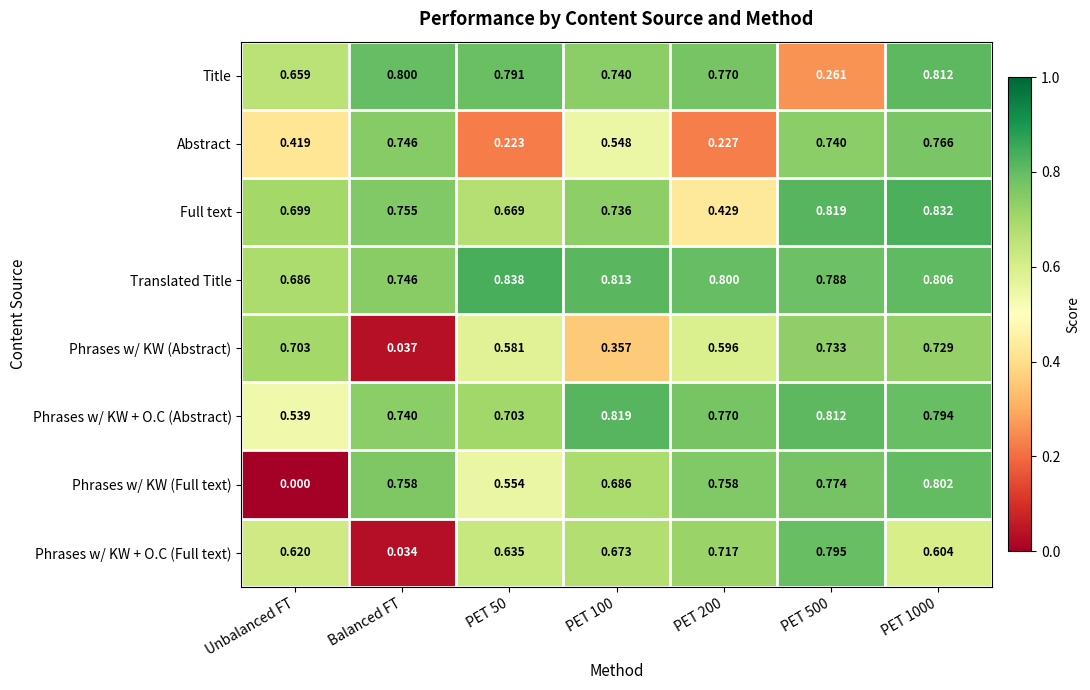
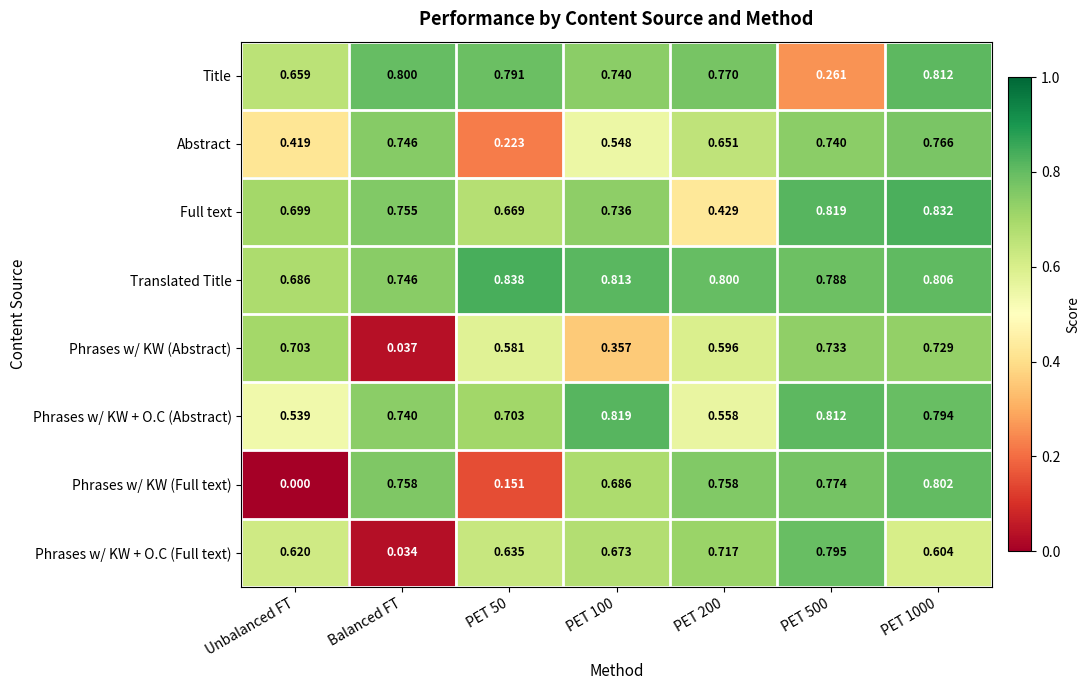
  {
    "Title": {
      "Unbalanced FT": 0.659,
      "Balanced FT": 0.800,
      "PET 50": 0.791,
      "PET 100": 0.740,
      "PET 200": 0.770,
      "PET 500": 0.261,
      "PET 1000": 0.812
    },
    "Abstract": {
      "Unbalanced FT": 0.419,
      "Balanced FT": 0.746,
      "PET 50": 0.223,
      "PET 100": 0.548,
-     "PET 200": 0.227,
+     "PET 200": 0.651,
      "PET 500": 0.740,
      "PET 1000": 0.766
    },
    "Full text": {
      "Unbalanced FT": 0.699,
      "Balanced FT": 0.755,
      "PET 50": 0.669,
      "PET 100": 0.736,
      "PET 200": 0.429,
      "PET 500": 0.819,
      "PET 1000": 0.832
    },
    "Translated Title": {
      "Unbalanced FT": 0.686,
      "Balanced FT": 0.746,
      "PET 50": 0.838,
      "PET 100": 0.813,
      "PET 200": 0.800,
      "PET 500": 0.788,
      "PET 1000": 0.806
    },
    "Phrases w/ KW (Abstract)": {
      "Unbalanced FT": 0.703,
      "Balanced FT": 0.037,
      "PET 50": 0.581,
      "PET 100": 0.357,
      "PET 200": 0.596,
      "PET 500": 0.733,
      "PET 1000": 0.729
    },
    "Phrases w/ KW + O.C (Abstract)": {
      "Unbalanced FT": 0.539,
      "Balanced FT": 0.740,
      "PET 50": 0.703,
      "PET 100": 0.819,
-     "PET 200": 0.770,
+     "PET 200": 0.558,
      "PET 500": 0.812,
      "PET 1000": 0.794
    },
    "Phrases w/ KW (Full text)": {
      "Unbalanced FT": 0.000,
      "Balanced FT": 0.758,
-     "PET 50": 0.554,
+     "PET 50": 0.151,
      "PET 100": 0.686,
      "PET 200": 0.758,
      "PET 500": 0.774,
      "PET 1000": 0.802
    },
    "Phrases w/ KW + O.C (Full text)": {
      "Unbalanced FT": 0.620,
      "Balanced FT": 0.034,
      "PET 50": 0.635,
      "PET 100": 0.673,
      "PET 200": 0.717,
      "PET 500": 0.795,
      "PET 1000": 0.604
    }
  }
